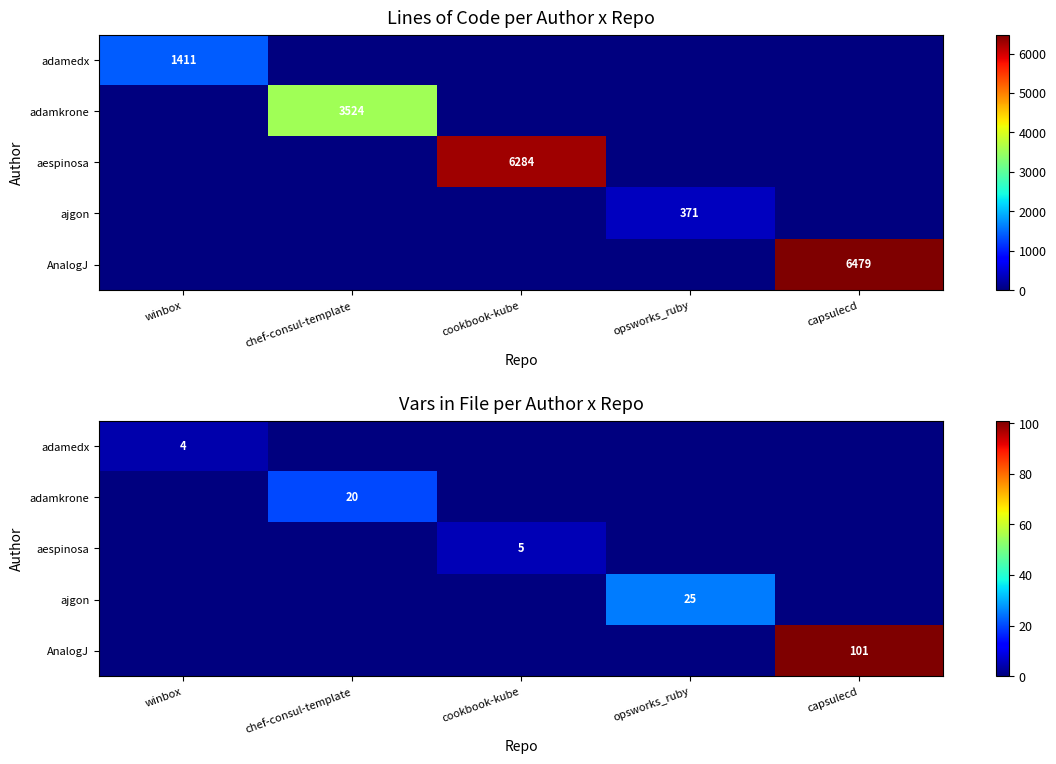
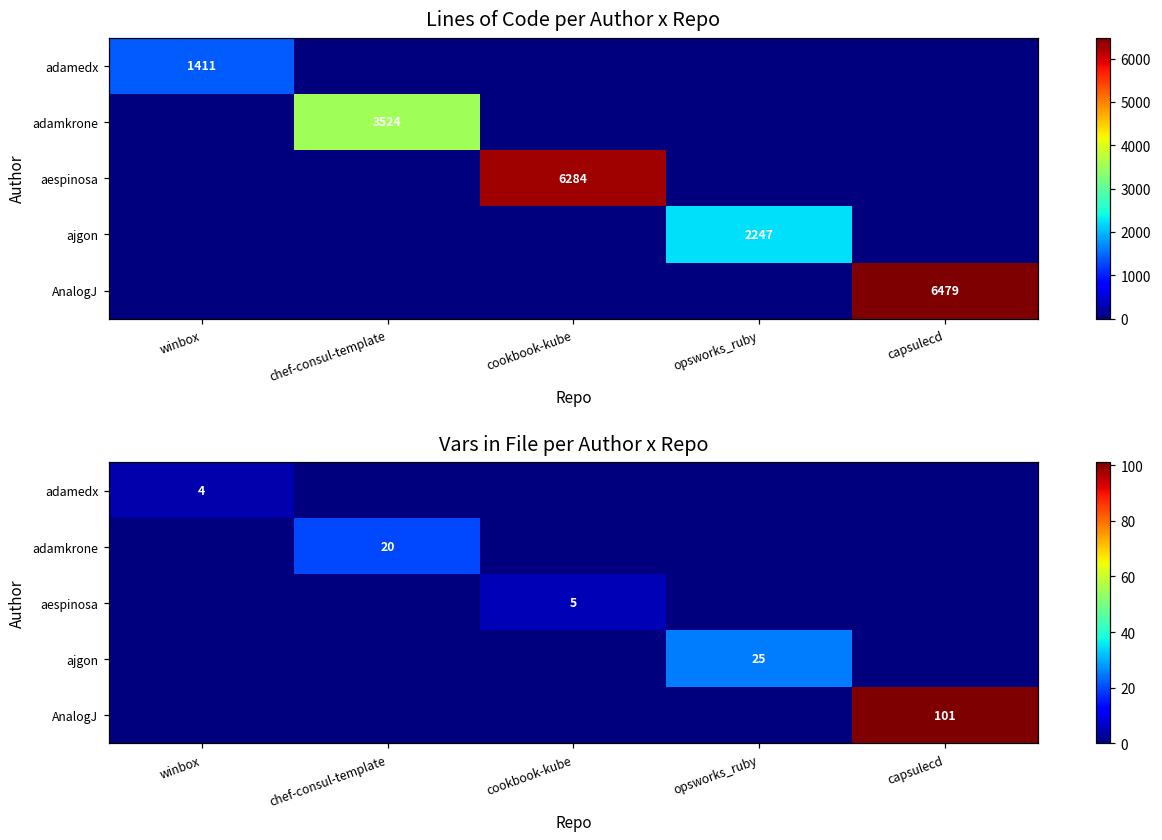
  {
    "Lines of Code per Author x Repo": {
      "adamedx": {
        "winbox": 1411
      },
      "adamkrone": {
        "chef-consul-template": 3524
      },
      "aespinosa": {
        "cookbook-kube": 6284
      },
      "ajgon": {
-       "opsworks_ruby": 371
+       "opsworks_ruby": 2247
      },
      "AnalogJ": {
        "capsulecd": 6479
      }
    },
    "Vars in File per Author x Repo": {
      "adamedx": {
        "winbox": 4
      },
      "adamkrone": {
        "chef-consul-template": 20
      },
      "aespinosa": {
        "cookbook-kube": 5
      },
      "ajgon": {
        "opsworks_ruby": 25
      },
      "AnalogJ": {
        "capsulecd": 101
      }
    }
  }
